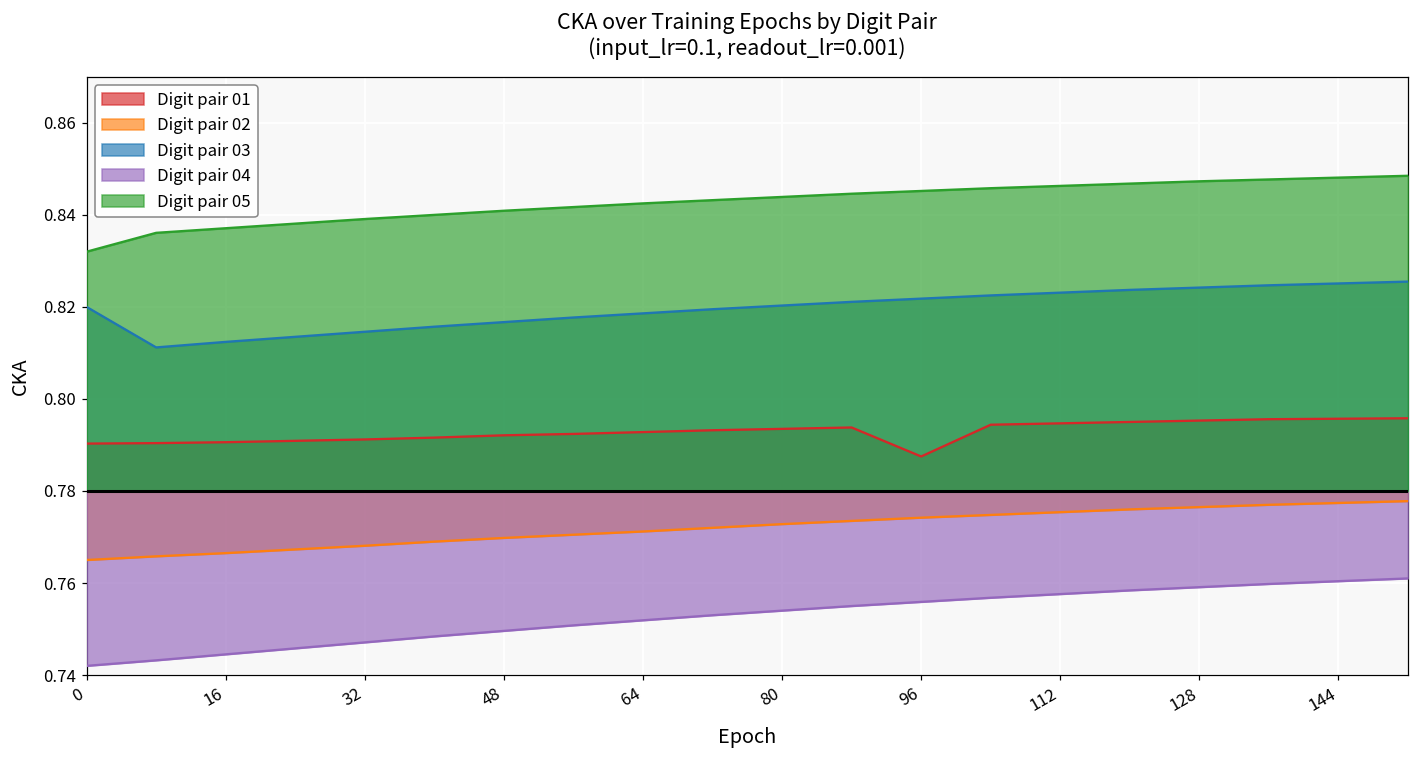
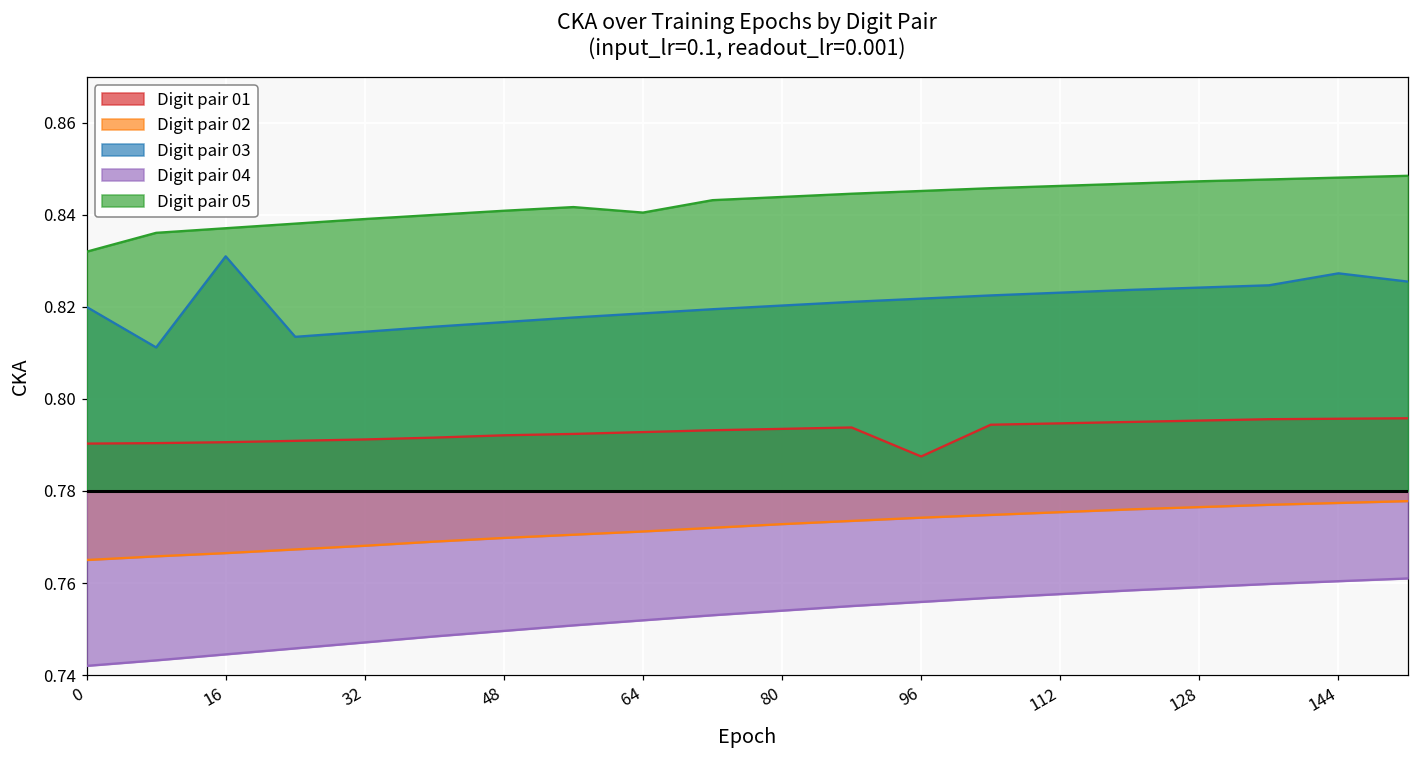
  {
    "Digit pair 01": {
      "0": 0.790,
      "16": 0.791,
      "32": 0.791,
      "48": 0.792,
      "64": 0.793,
      "80": 0.794,
      "96": 0.788,
      "112": 0.795,
      "128": 0.795,
      "144": 0.796
    },
    "Digit pair 03": {
      "0": 0.820,
-     "16": 0.812,
+     "16": 0.831,
      "32": 0.815,
      "48": 0.817,
      "64": 0.819,
      "80": 0.820,
      "96": 0.822,
      "112": 0.823,
      "128": 0.824,
-     "144": 0.825
+     "144": 0.827
    },
    "Digit pair 05": {
      "0": 0.832,
      "16": 0.837,
      "32": 0.839,
      "48": 0.841,
-     "64": 0.843,
+     "64": 0.841,
      "80": 0.844,
      "96": 0.845,
      "112": 0.846,
      "128": 0.847,
      "144": 0.848
    }
  }
